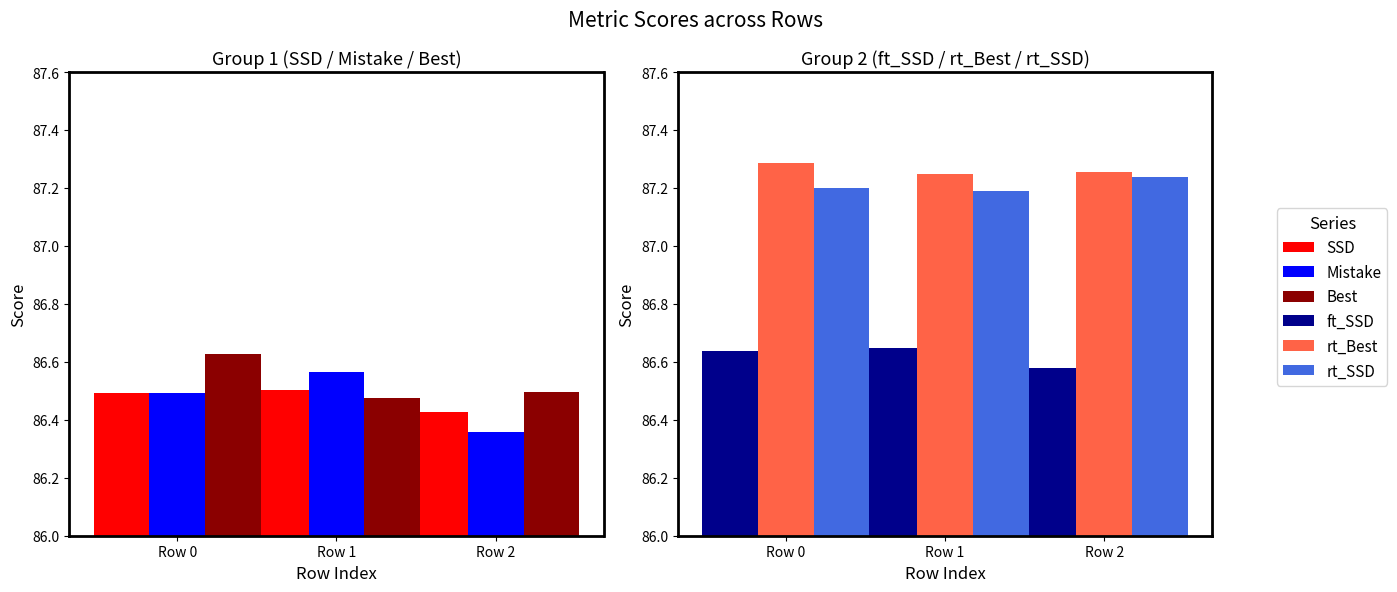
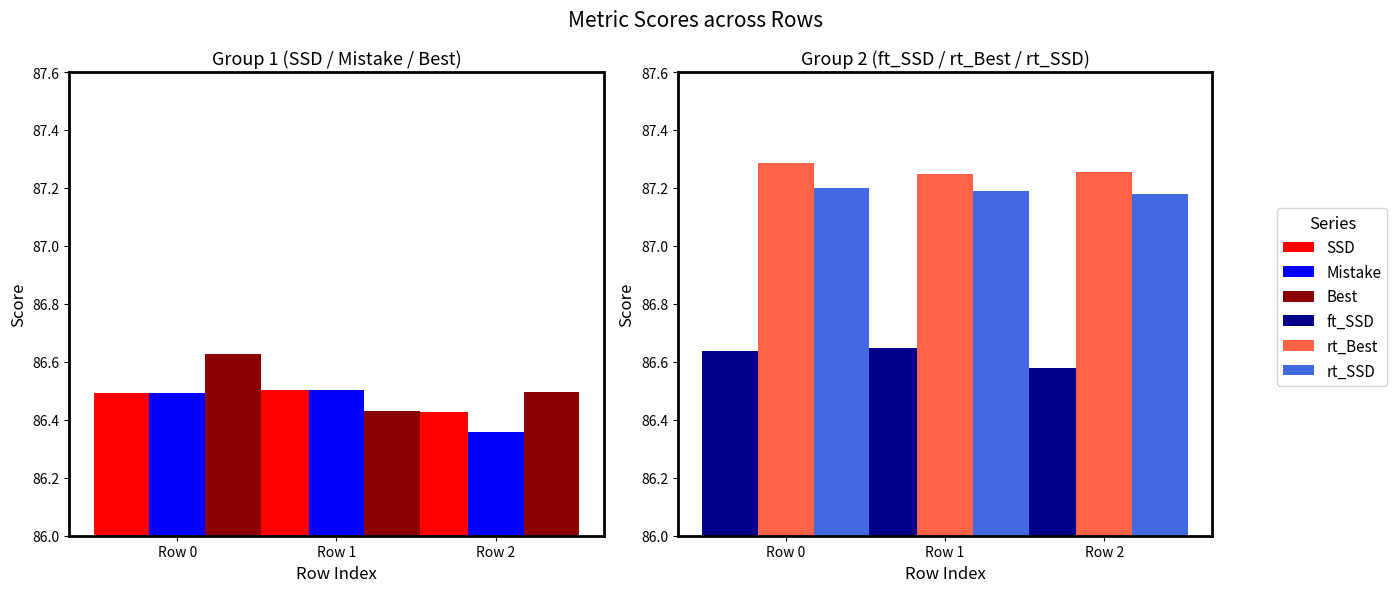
  {
    "Group 1 (SSD / Mistake / Best)": {
      "SSD": {
        "Row 0": 86.49,
        "Row 1": 86.50,
        "Row 2": 86.43
      },
      "Mistake": {
        "Row 0": 86.49,
-       "Row 1": 86.56,
+       "Row 1": 86.50,
        "Row 2": 86.36
      },
      "Best": {
        "Row 0": 86.63,
-       "Row 1": 86.48,
+       "Row 1": 86.43,
        "Row 2": 86.49
      }
    },
    "Group 2 (ft_SSD / rt_Best / rt_SSD)": {
      "ft_SSD": {
        "Row 0": 86.64,
        "Row 1": 86.65,
        "Row 2": 86.58
      },
      "rt_Best": {
        "Row 0": 87.29,
        "Row 1": 87.25,
        "Row 2": 87.25
      },
      "rt_SSD": {
        "Row 0": 87.20,
        "Row 1": 87.19,
-       "Row 2": 87.24
+       "Row 2": 87.18
      }
    }
  }
